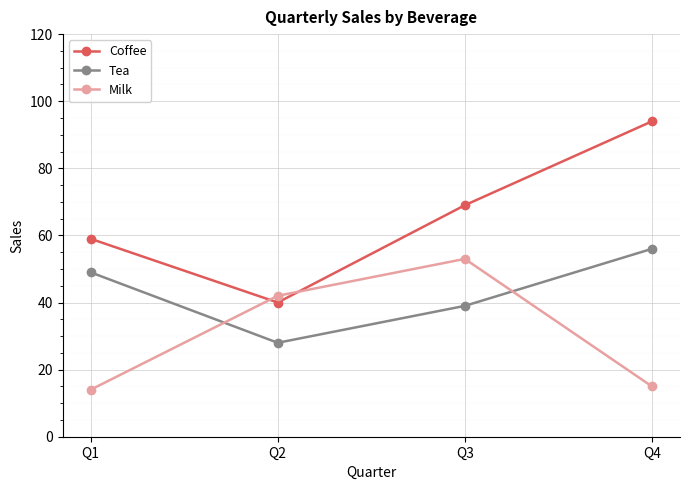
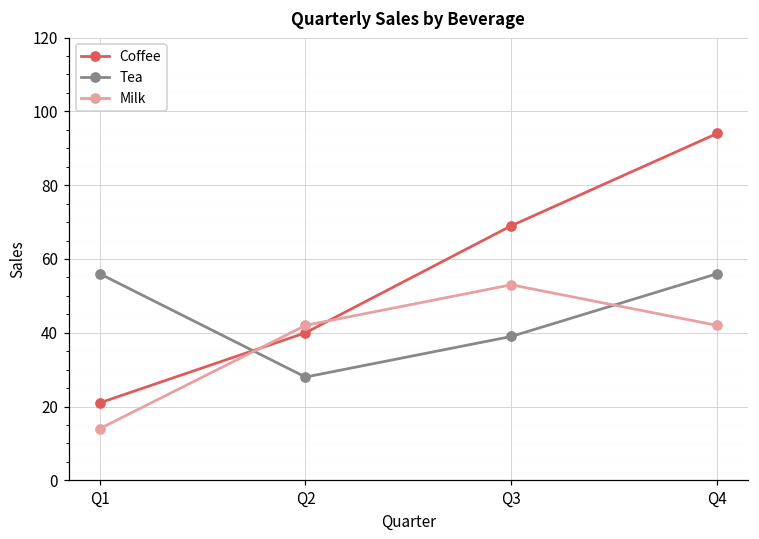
  {
    "Coffee": {
-     "Q1": 59,
+     "Q1": 21,
      "Q2": 40,
      "Q3": 69,
      "Q4": 94
    },
    "Tea": {
-     "Q1": 49,
+     "Q1": 56,
      "Q2": 28,
      "Q3": 39,
      "Q4": 56
    },
    "Milk": {
      "Q1": 14,
      "Q2": 42,
      "Q3": 53,
-     "Q4": 15
+     "Q4": 42
    }
  }
